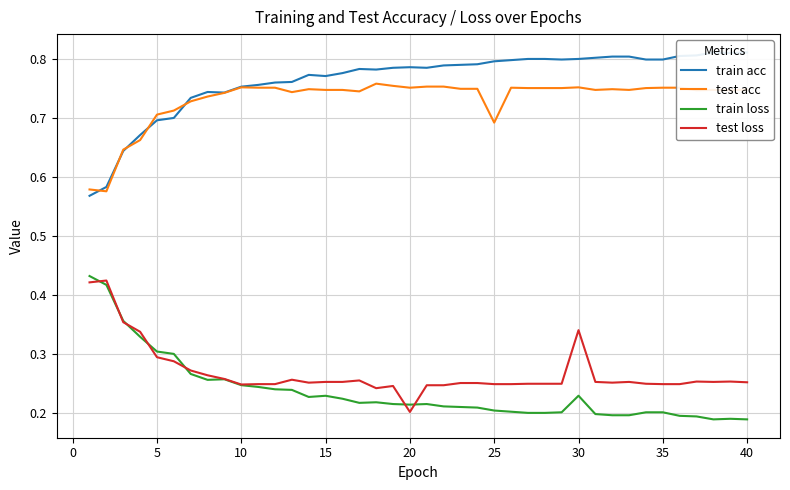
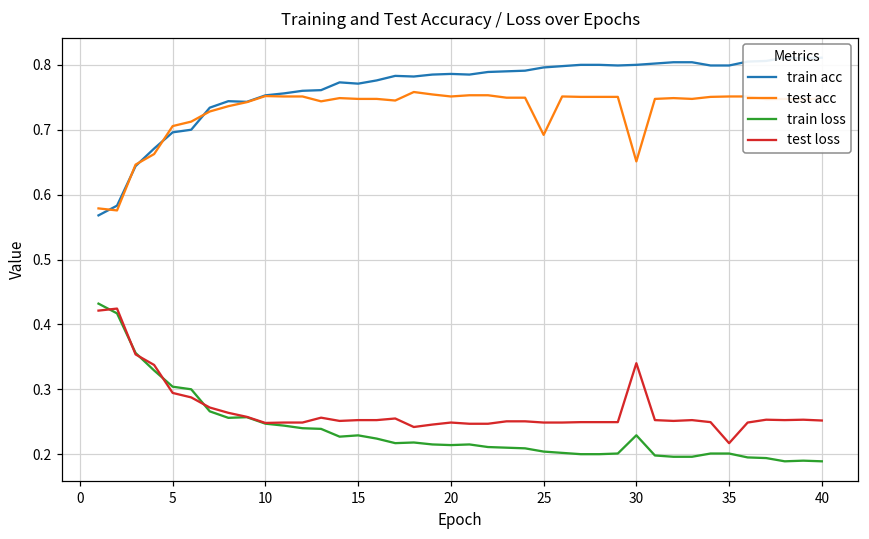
  {
    "train acc": {
      "5": 0.70,
      "15": 0.77,
      "20": 0.79,
      "25": 0.80,
      "30": 0.80,
      "35": 0.80
    },
    "test acc": {
      "5": 0.71,
      "15": 0.75,
      "20": 0.75,
      "25": 0.69,
-     "30": 0.75,
+     "30": 0.65,
      "35": 0.75
    },
    "train loss": {
      "5": 0.30,
      "15": 0.23,
      "20": 0.21,
      "25": 0.20,
      "30": 0.23,
      "35": 0.20,
      "40": 0.19
    },
    "test loss": {
      "5": 0.29,
      "15": 0.25,
-     "20": 0.20,
+     "20": 0.25,
      "25": 0.25,
      "30": 0.34,
-     "35": 0.25,
+     "35": 0.22,
      "40": 0.25
    }
  }
